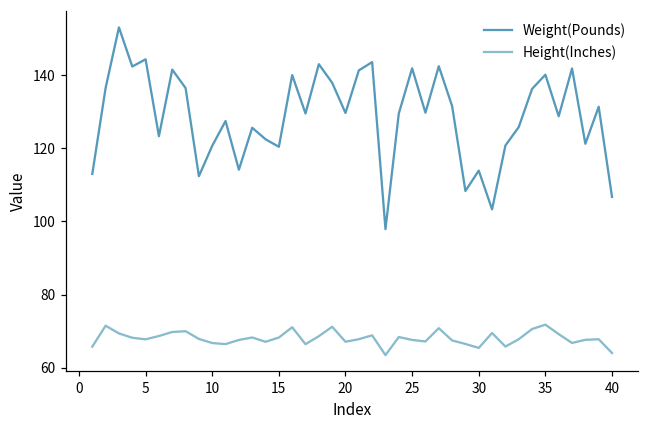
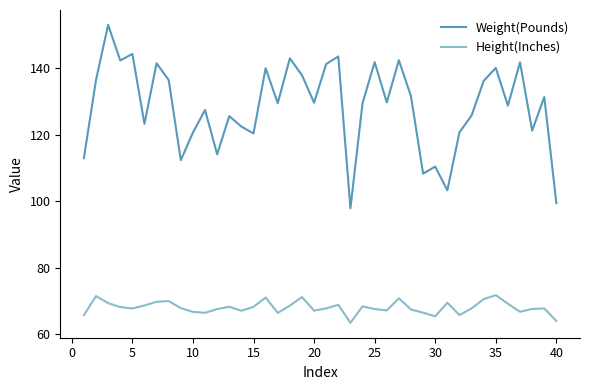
  {
    "Weight(Pounds)": {
      "5": 144,
      "10": 121,
      "15": 120,
      "20": 130,
      "25": 142,
-     "30": 114,
+     "30": 110,
      "35": 140,
-     "40": 107
+     "40": 99
    },
    "Height(Inches)": {
      "5": 68,
      "10": 67,
      "15": 68,
      "20": 67,
      "25": 68,
      "30": 65,
      "35": 72,
      "40": 64
    }
  }
